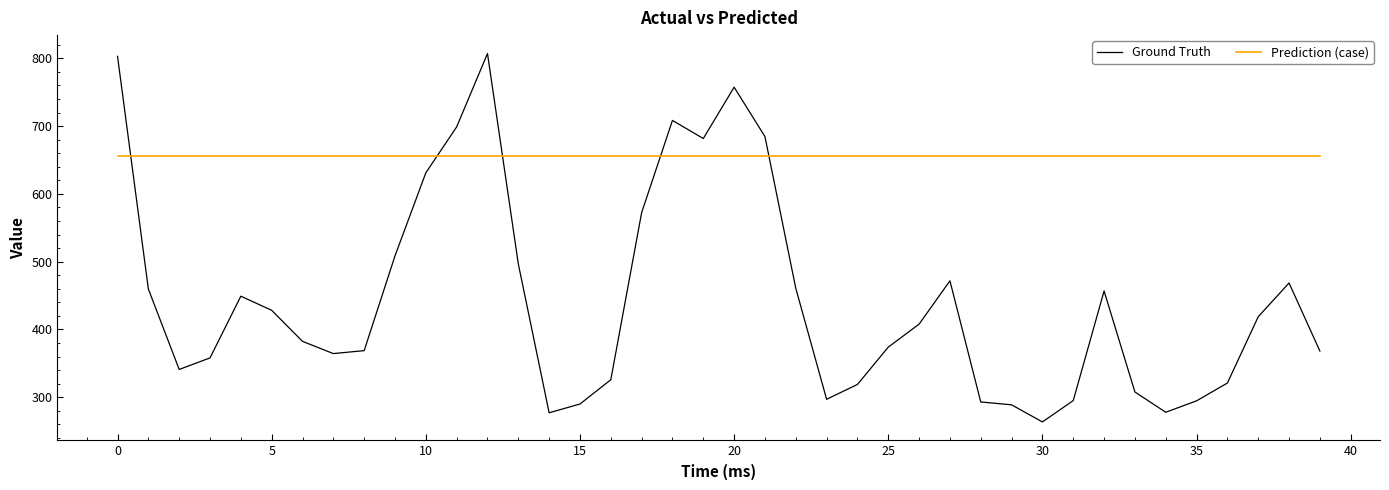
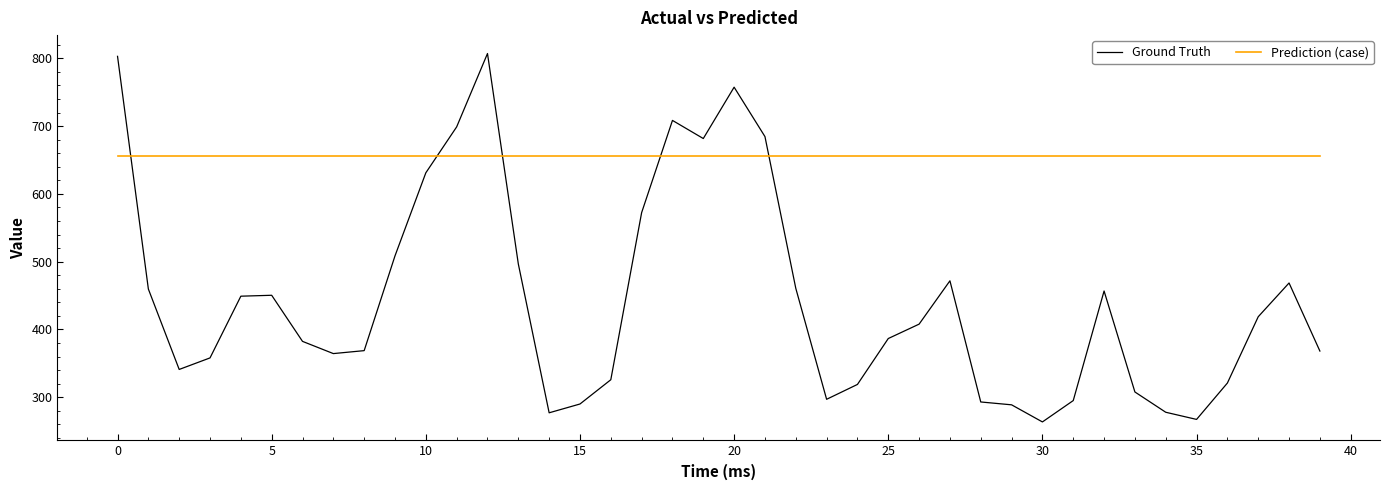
  {
    "Ground Truth": {
      "0": 800,
-     "5": 430,
+     "5": 450,
      "10": 630,
      "15": 290,
      "20": 760,
-     "25": 370,
+     "25": 390,
      "30": 260,
-     "35": 290
+     "35": 270
    },
    "Prediction (case)": {
      "0": 660,
      "5": 660,
      "10": 660,
      "15": 660,
      "20": 660,
      "25": 660,
      "30": 660,
      "35": 660
    }
  }
